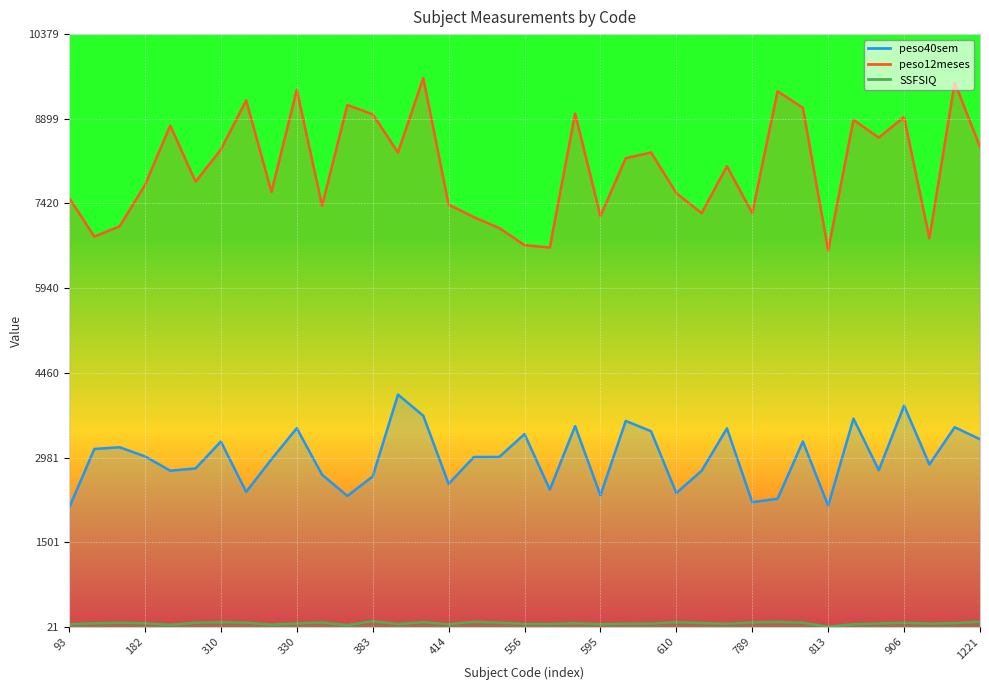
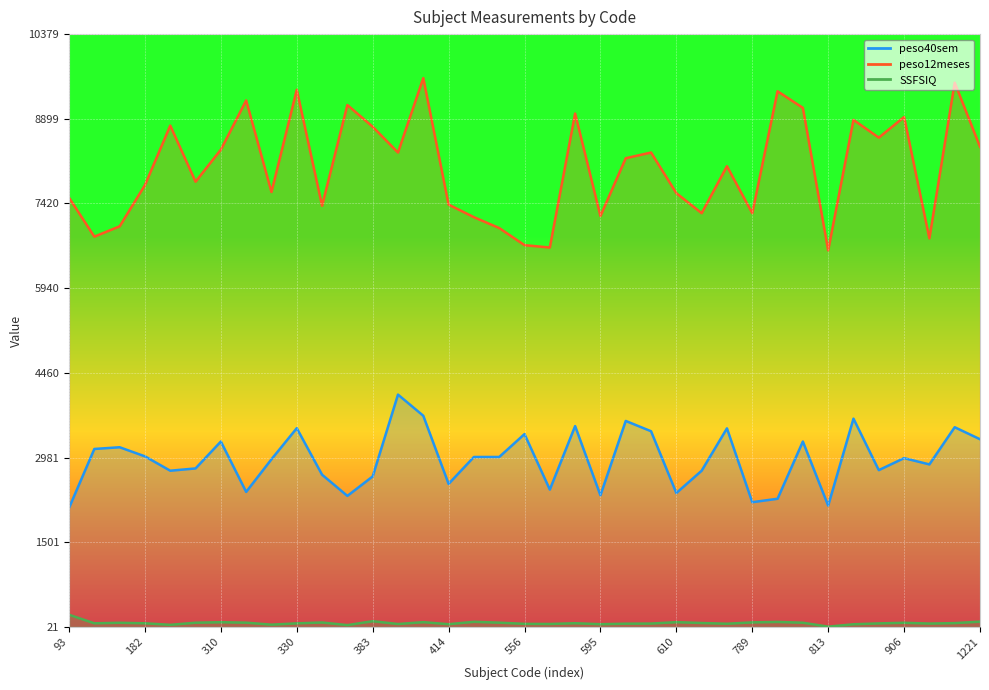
  {
    "peso40sem": {
      "93": 2100,
      "182": 3000,
      "310": 3300,
      "330": 3500,
      "383": 2700,
      "414": 2500,
      "556": 3400,
      "595": 2300,
      "610": 2400,
      "789": 2200,
      "813": 2100,
-     "906": 3900,
+     "906": 3000,
      "1221": 3300
    },
    "peso12meses": {
      "93": 7500,
      "182": 7700,
      "310": 8400,
      "330": 9400,
-     "383": 9000,
+     "383": 8800,
      "414": 7400,
      "556": 6700,
      "595": 7200,
      "610": 7600,
      "789": 7300,
      "813": 6600,
      "906": 8900,
      "1221": 8400
    },
    "SSFSIQ": {
-     "93": 100,
+     "93": 200,
      "182": 100,
      "310": 100,
      "330": 100,
      "383": 100,
      "414": 100,
      "556": 100,
      "595": 100,
      "610": 100,
      "789": 100,
      "813": 0,
      "906": 100,
      "1221": 100
    }
  }
